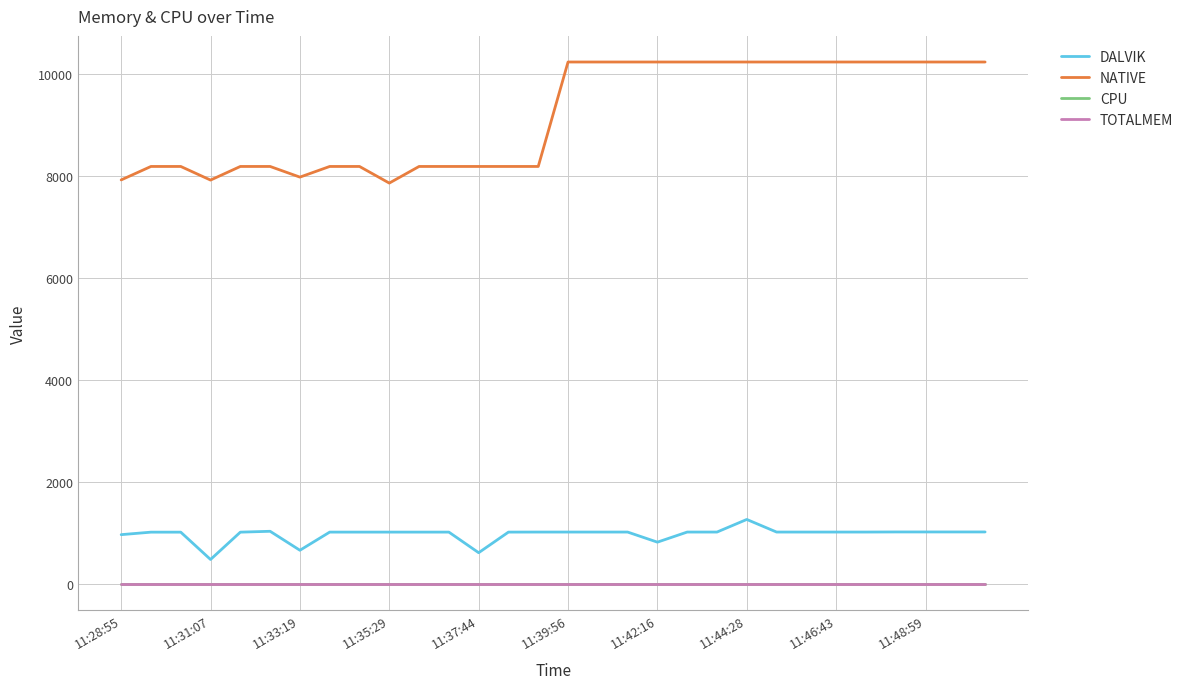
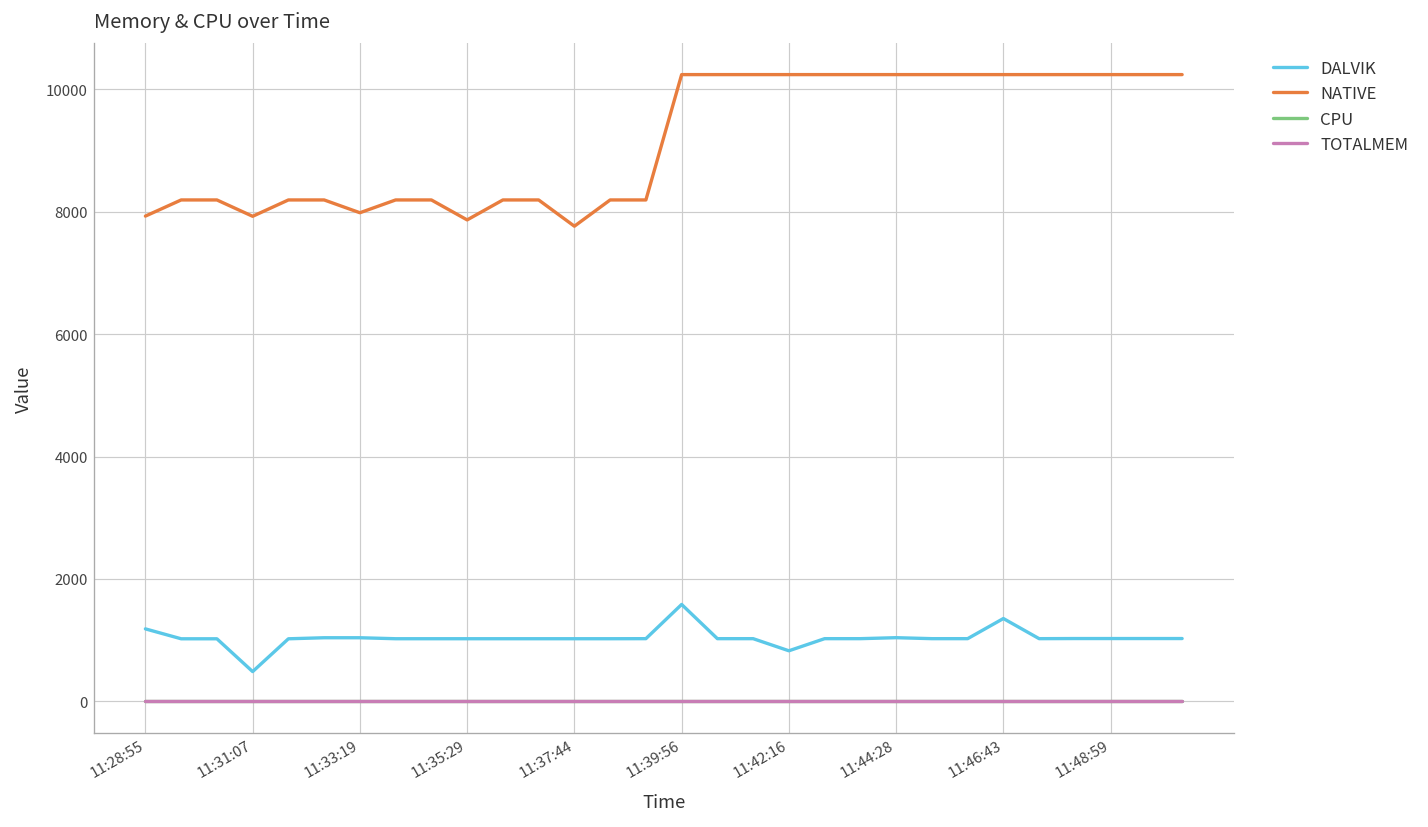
  {
    "DALVIK": {
-     "11:28:55": 1000,
+     "11:28:55": 1200,
      "11:31:07": 500,
-     "11:33:19": 700,
+     "11:33:19": 1000,
      "11:35:29": 1000,
-     "11:37:44": 600,
-     "11:39:56": 1000,
+     "11:37:44": 1000,
+     "11:39:56": 1600,
      "11:42:16": 800,
-     "11:44:28": 1300,
-     "11:46:43": 1000,
+     "11:44:28": 1000,
+     "11:46:43": 1400,
      "11:48:59": 1000
    },
    "NATIVE": {
      "11:28:55": 7900,
      "11:31:07": 7900,
      "11:33:19": 8000,
      "11:35:29": 7900,
-     "11:37:44": 8200,
+     "11:37:44": 7800,
      "11:39:56": 10200,
      "11:42:16": 10200,
      "11:44:28": 10200,
      "11:46:43": 10200,
      "11:48:59": 10200
    },
    "TOTALMEM": {
      "11:28:55": 0,
      "11:31:07": 0,
      "11:33:19": 0,
      "11:35:29": 0,
      "11:37:44": 0,
      "11:39:56": 0,
      "11:42:16": 0,
      "11:44:28": 0,
      "11:46:43": 0,
      "11:48:59": 0
    }
  }
